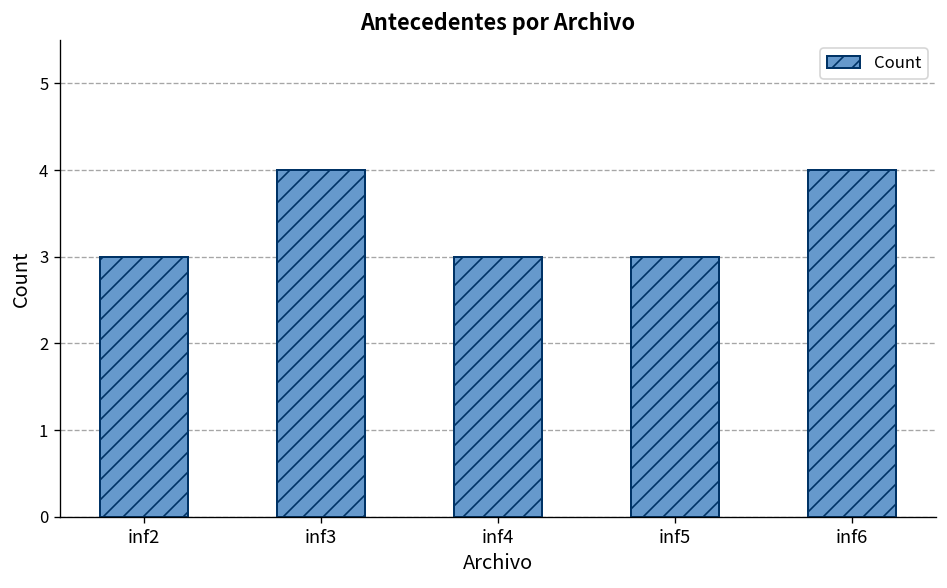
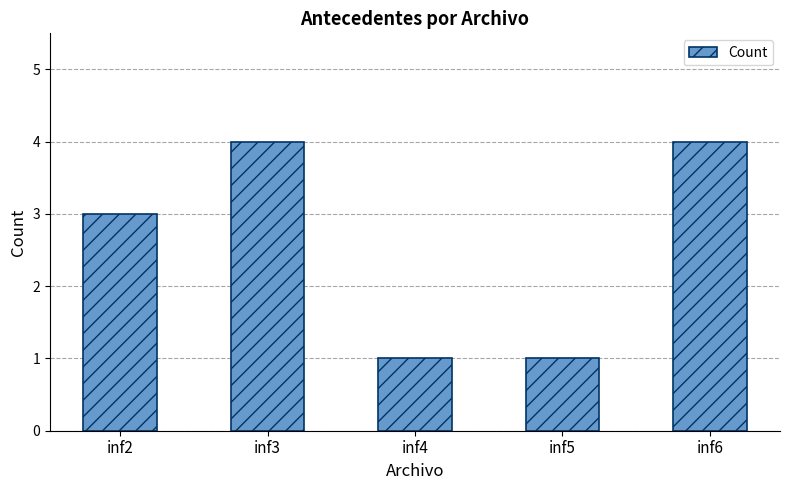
  {
    "inf2": 3,
    "inf3": 4,
-   "inf4": 3,
-   "inf5": 3,
+   "inf4": 1,
+   "inf5": 1,
    "inf6": 4
  }
